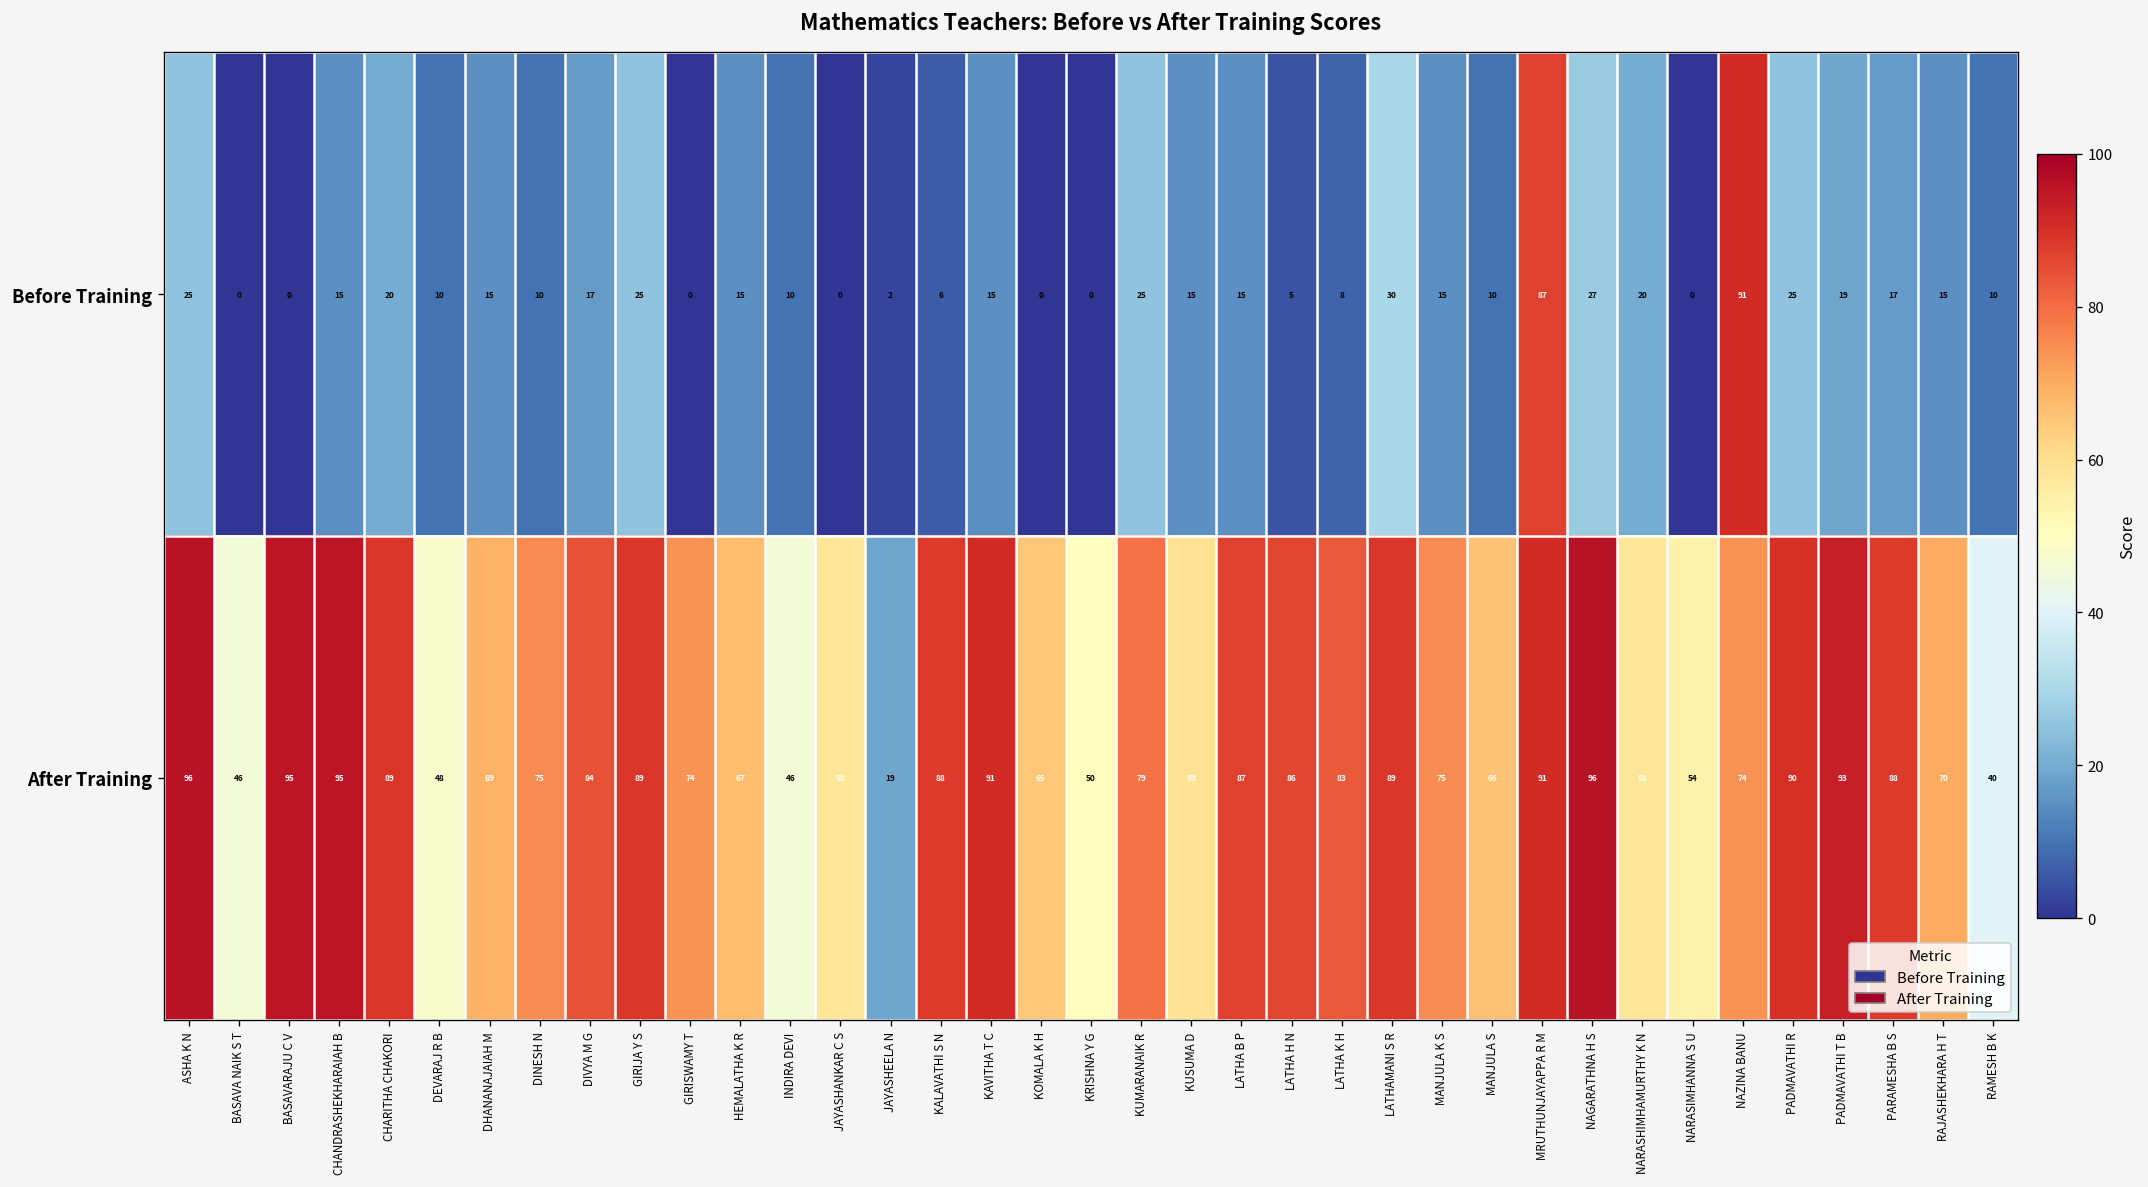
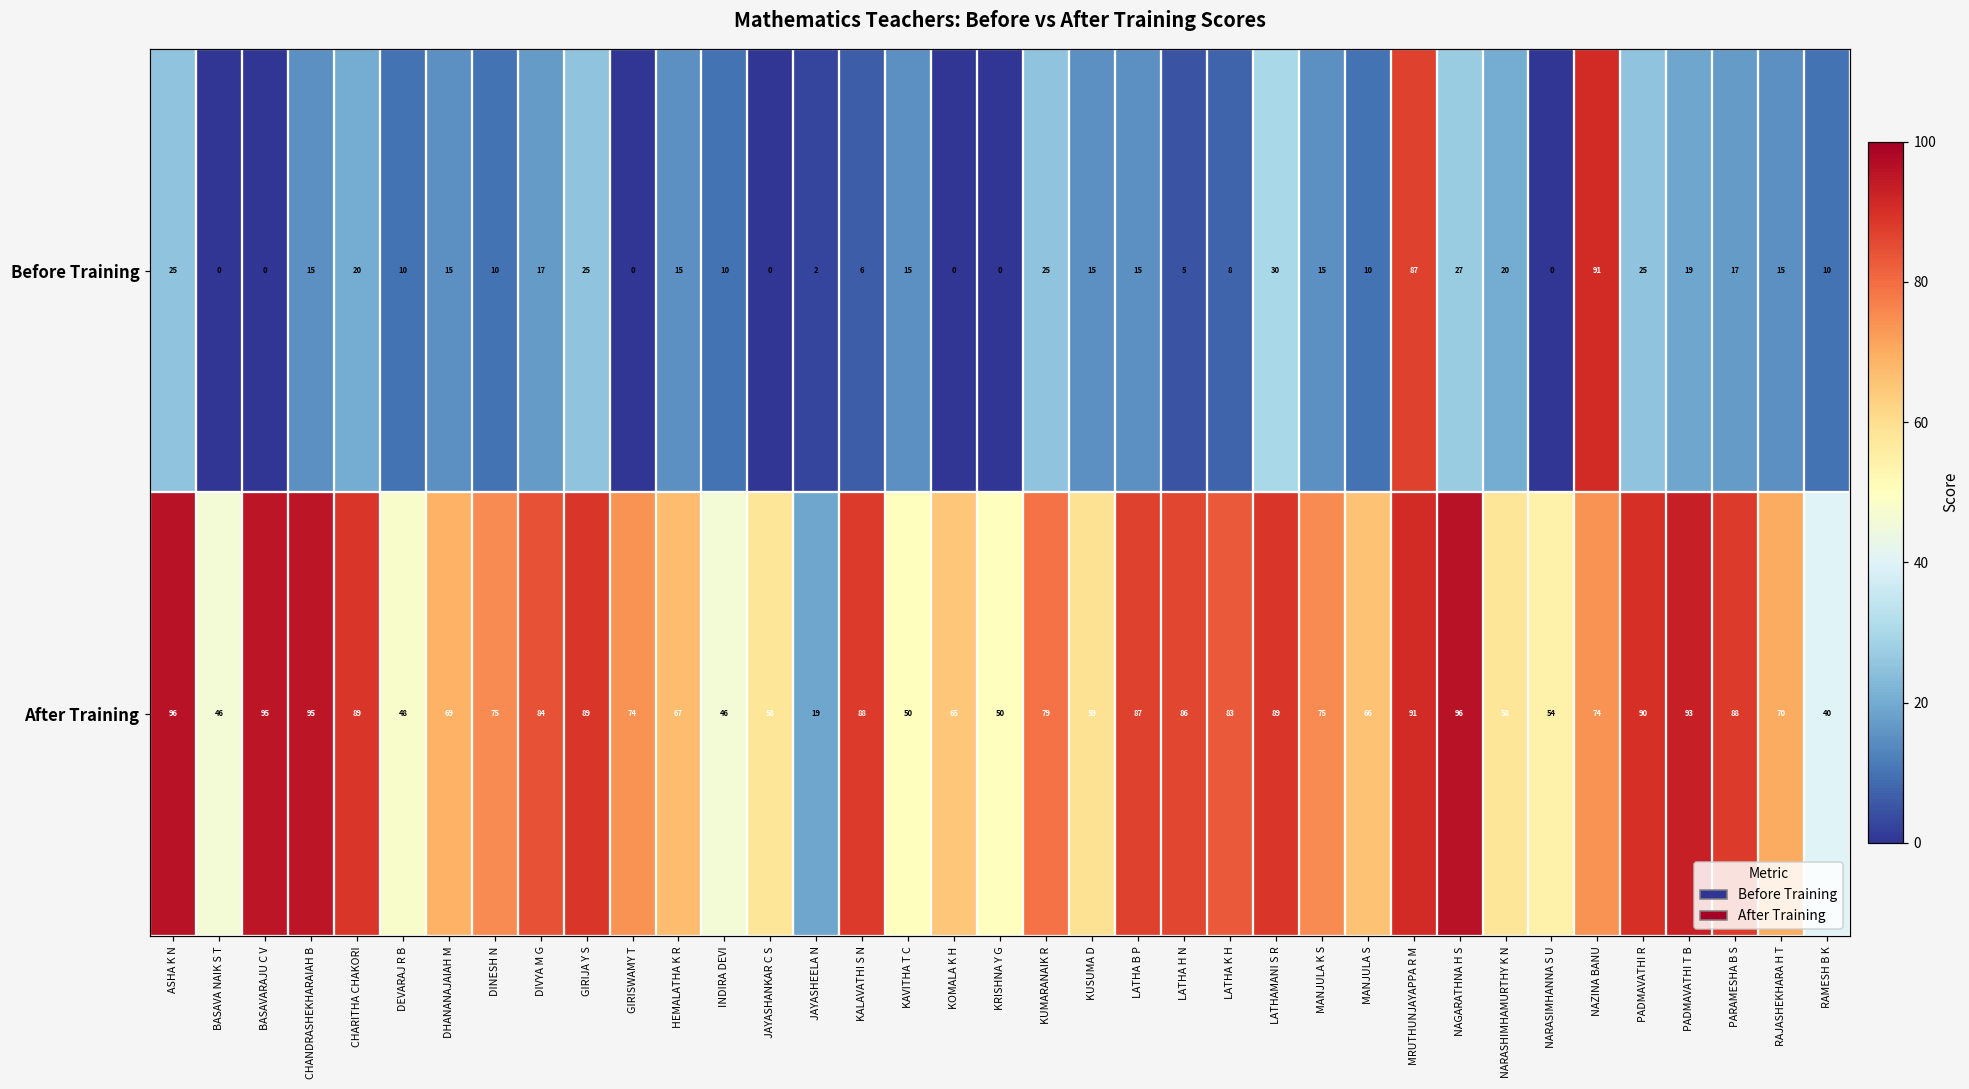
  {
    "Before Training": {
      "ASHA K N": 25,
      "BASAVA NAIK S T": 0,
      "BASAVARAJU C V": 0,
      "CHANDRASHEKHARAIAH B": 15,
      "CHARITHA CHAKORI": 20,
      "DEVARAJ R B": 10,
      "DHANANAJAIAH M": 15,
      "DINESH N": 10,
      "DIVYA M G": 17,
      "GIRIJA Y S": 25,
      "GIRISWAMY T": 0,
      "HEMALATHA K R": 15,
      "INDIRA DEVI": 10,
      "JAYASHANKAR C S": 0,
      "JAYASHEELA N": 2,
      "KALAVATHI S N": 6,
      "KAVITHA T C": 15,
      "KOMALA K H": 0,
      "KRISHNA Y G": 0,
      "KUMARANAIK R": 25,
      "KUSUMA D": 15,
      "LATHA B P": 15,
      "LATHA H N": 5,
      "LATHA K H": 8,
      "LATHAMANI S R": 30,
      "MANJULA K S": 15,
      "MANJULA S": 10,
      "MRUTHUNJAYAPPA R M": 87,
      "NAGARATHNA H S": 27,
      "NARASHIMHAMURTHY K N": 20,
      "NARASIMHANNA S U": 0,
      "NAZINA BANU": 91,
      "PADMAVATHI R": 25,
      "PADMAVATHI T B": 19,
      "PARAMESHA B S": 17,
      "RAJASHEKHARA H T": 15,
      "RAMESH B K": 10
    },
    "After Training": {
      "ASHA K N": 96,
      "BASAVA NAIK S T": 46,
      "BASAVARAJU C V": 95,
      "CHANDRASHEKHARAIAH B": 95,
      "CHARITHA CHAKORI": 89,
      "DEVARAJ R B": 48,
      "DHANANAJAIAH M": 69,
      "DINESH N": 75,
      "DIVYA M G": 84,
      "GIRIJA Y S": 89,
      "GIRISWAMY T": 74,
      "HEMALATHA K R": 67,
      "INDIRA DEVI": 46,
      "JAYASHANKAR C S": 58,
      "JAYASHEELA N": 19,
      "KALAVATHI S N": 88,
-     "KAVITHA T C": 91,
+     "KAVITHA T C": 50,
      "KOMALA K H": 65,
      "KRISHNA Y G": 50,
      "KUMARANAIK R": 79,
      "KUSUMA D": 59,
      "LATHA B P": 87,
      "LATHA H N": 86,
      "LATHA K H": 83,
      "LATHAMANI S R": 89,
      "MANJULA K S": 75,
      "MANJULA S": 66,
      "MRUTHUNJAYAPPA R M": 91,
      "NAGARATHNA H S": 96,
      "NARASHIMHAMURTHY K N": 58,
      "NARASIMHANNA S U": 54,
      "NAZINA BANU": 74,
      "PADMAVATHI R": 90,
      "PADMAVATHI T B": 93,
      "PARAMESHA B S": 88,
      "RAJASHEKHARA H T": 70,
      "RAMESH B K": 40
    }
  }
